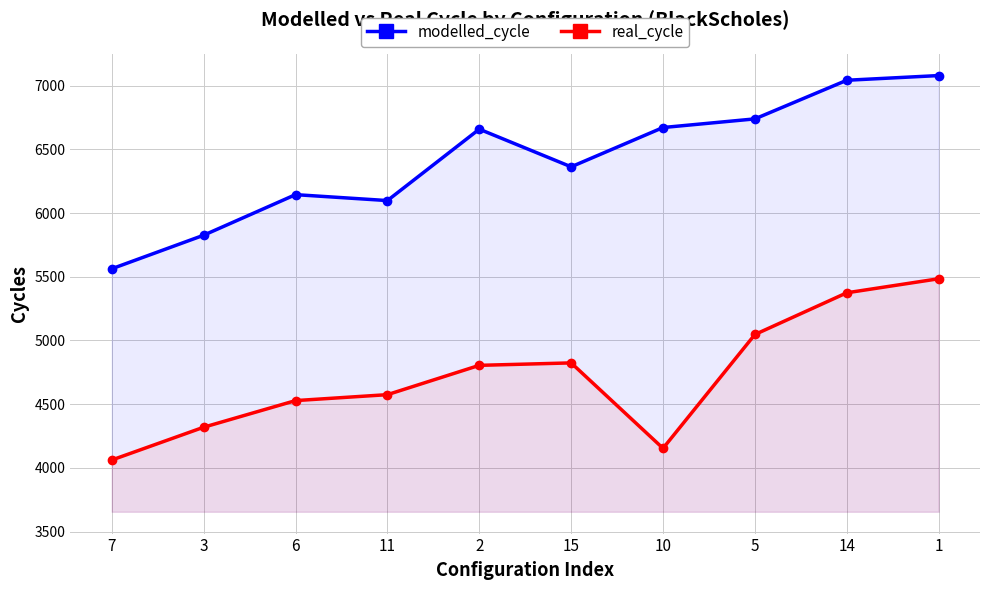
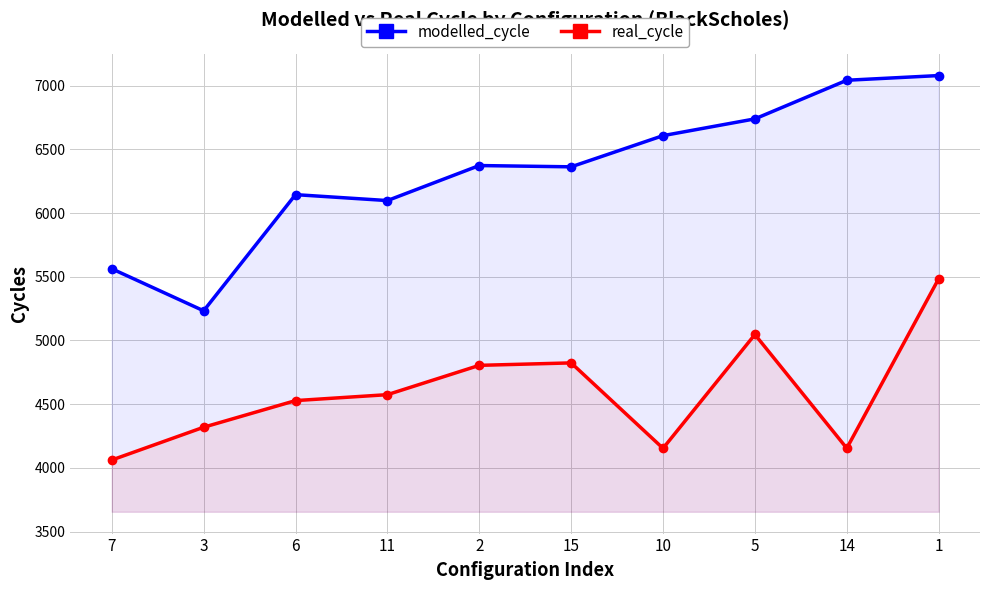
  {
    "modelled_cycle": {
      "7": 5560,
-     "3": 5830,
+     "3": 5230,
      "6": 6140,
      "11": 6100,
-     "2": 6660,
+     "2": 6370,
      "15": 6360,
-     "10": 6670,
+     "10": 6610,
      "5": 6740,
      "14": 7040,
      "1": 7080
    },
    "real_cycle": {
      "7": 4060,
      "3": 4320,
      "6": 4530,
      "11": 4570,
      "2": 4800,
      "15": 4820,
      "10": 4150,
      "5": 5050,
-     "14": 5370,
+     "14": 4150,
      "1": 5480
    }
  }
